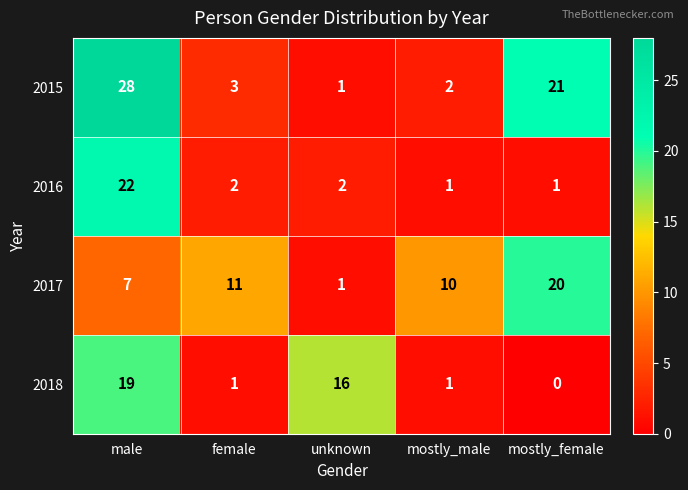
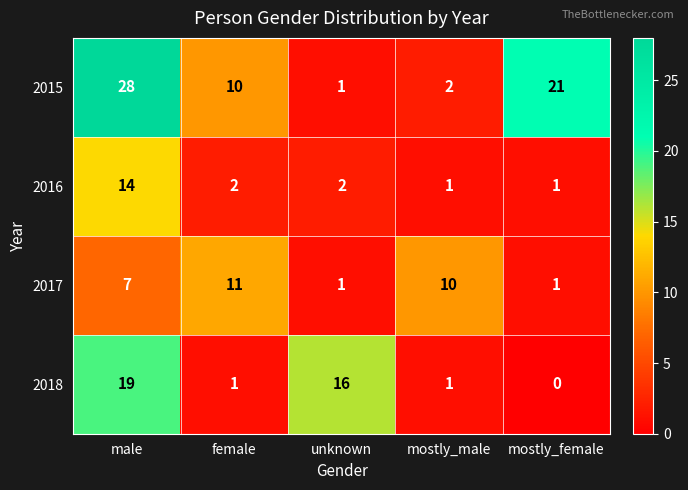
  {
    "2015": {
      "male": 28,
-     "female": 3,
+     "female": 10,
      "unknown": 1,
      "mostly_male": 2,
      "mostly_female": 21
    },
    "2016": {
-     "male": 22,
+     "male": 14,
      "female": 2,
      "unknown": 2,
      "mostly_male": 1,
      "mostly_female": 1
    },
    "2017": {
      "male": 7,
      "female": 11,
      "unknown": 1,
      "mostly_male": 10,
-     "mostly_female": 20
+     "mostly_female": 1
    },
    "2018": {
      "male": 19,
      "female": 1,
      "unknown": 16,
      "mostly_male": 1,
      "mostly_female": 0
    }
  }
